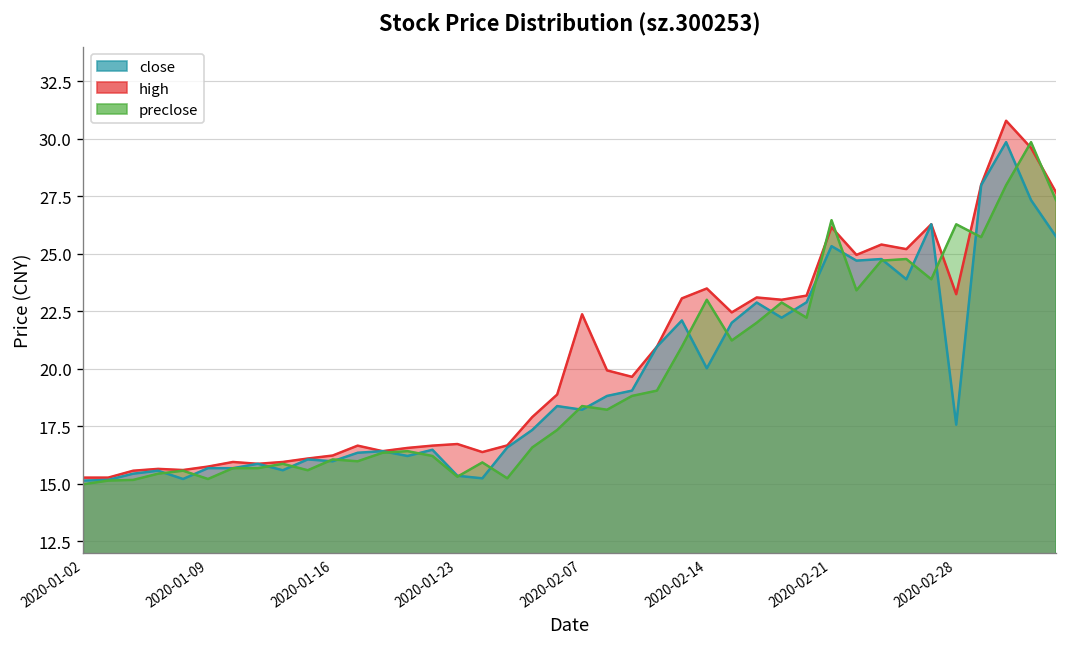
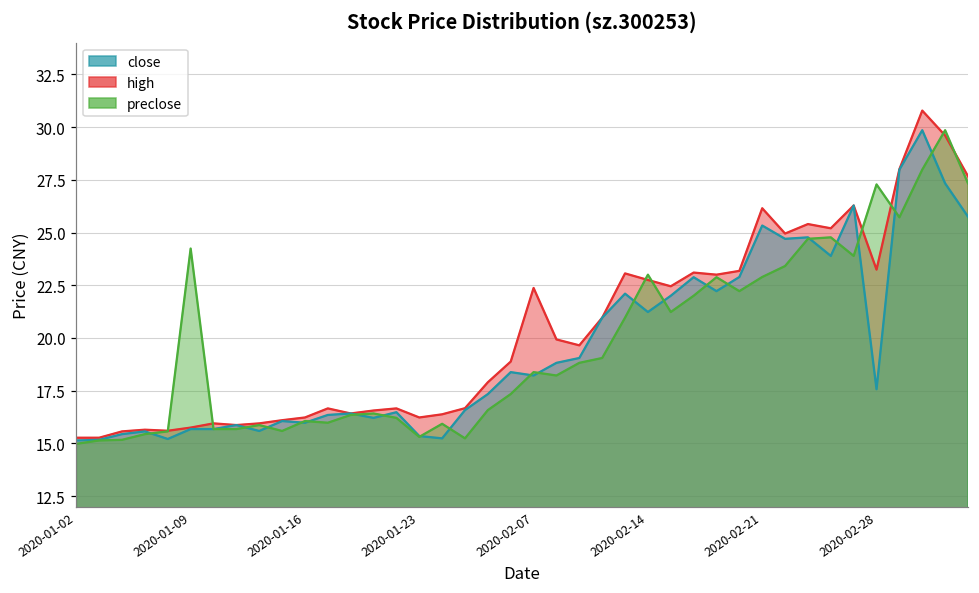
  {
    "high": {
      "2020-01-16": 16.2,
-     "2020-01-23": 16.7,
+     "2020-01-23": 16.2,
      "2020-02-07": 22.4,
-     "2020-02-14": 23.5,
+     "2020-02-14": 22.8,
      "2020-02-21": 26.2,
      "2020-02-28": 23.2
    },
    "close": {
      "2020-02-07": 18.2,
-     "2020-02-14": 20.0,
+     "2020-02-14": 21.2,
      "2020-02-21": 25.3,
      "2020-02-28": 17.6
    },
    "preclose": {
      "2020-01-02": 15.0,
-     "2020-01-09": 15.2,
+     "2020-01-09": 24.2,
      "2020-02-07": 18.4,
      "2020-02-14": 23.0,
-     "2020-02-21": 26.5,
-     "2020-02-28": 26.3
+     "2020-02-21": 22.9,
+     "2020-02-28": 27.3
    }
  }
